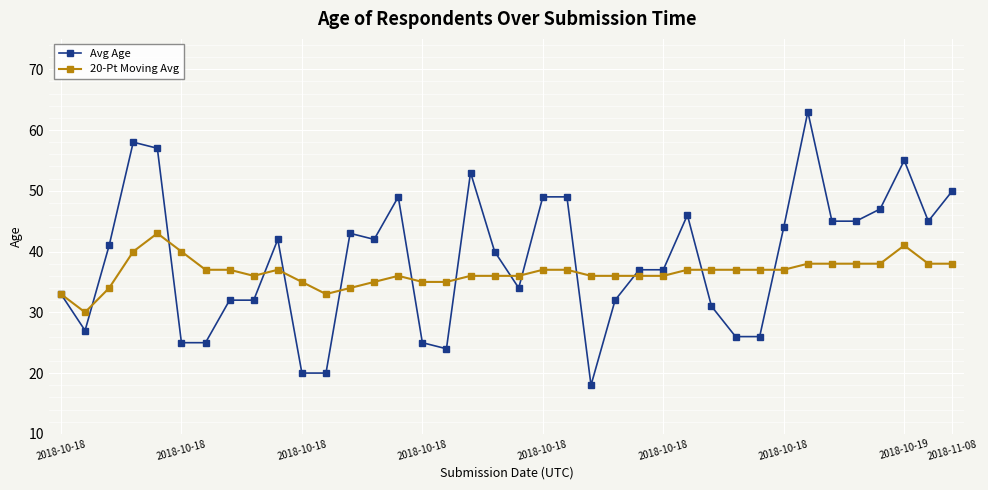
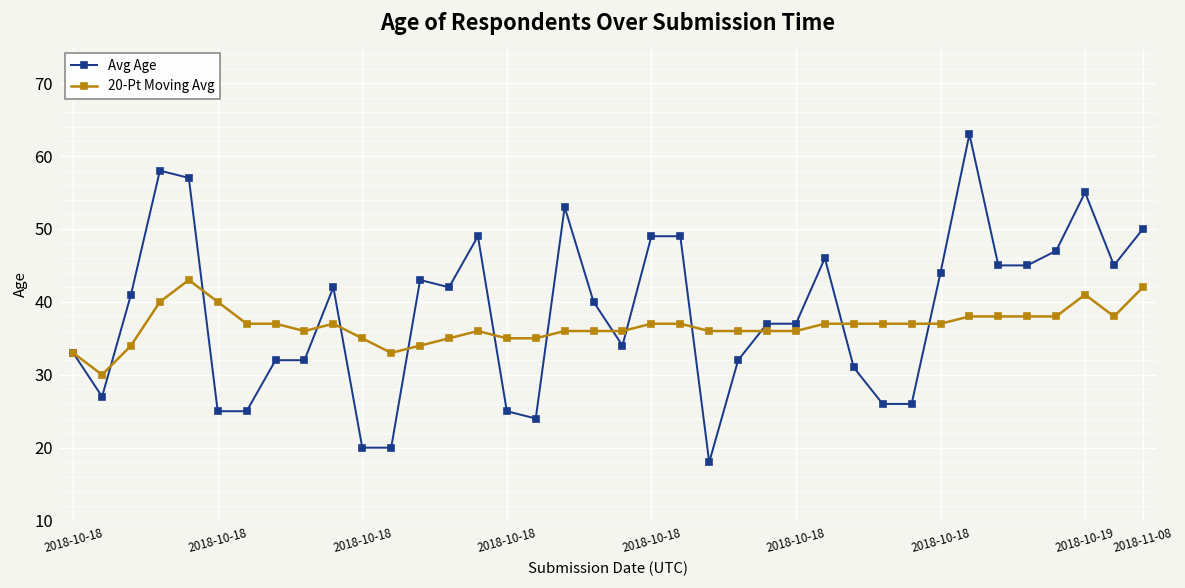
  {
    "Avg Age": {
      "2018-10-19": 55,
      "2018-11-08": 50
    },
    "20-Pt Moving Avg": {
      "2018-10-19": 41,
-     "2018-11-08": 38
+     "2018-11-08": 42
    }
  }
